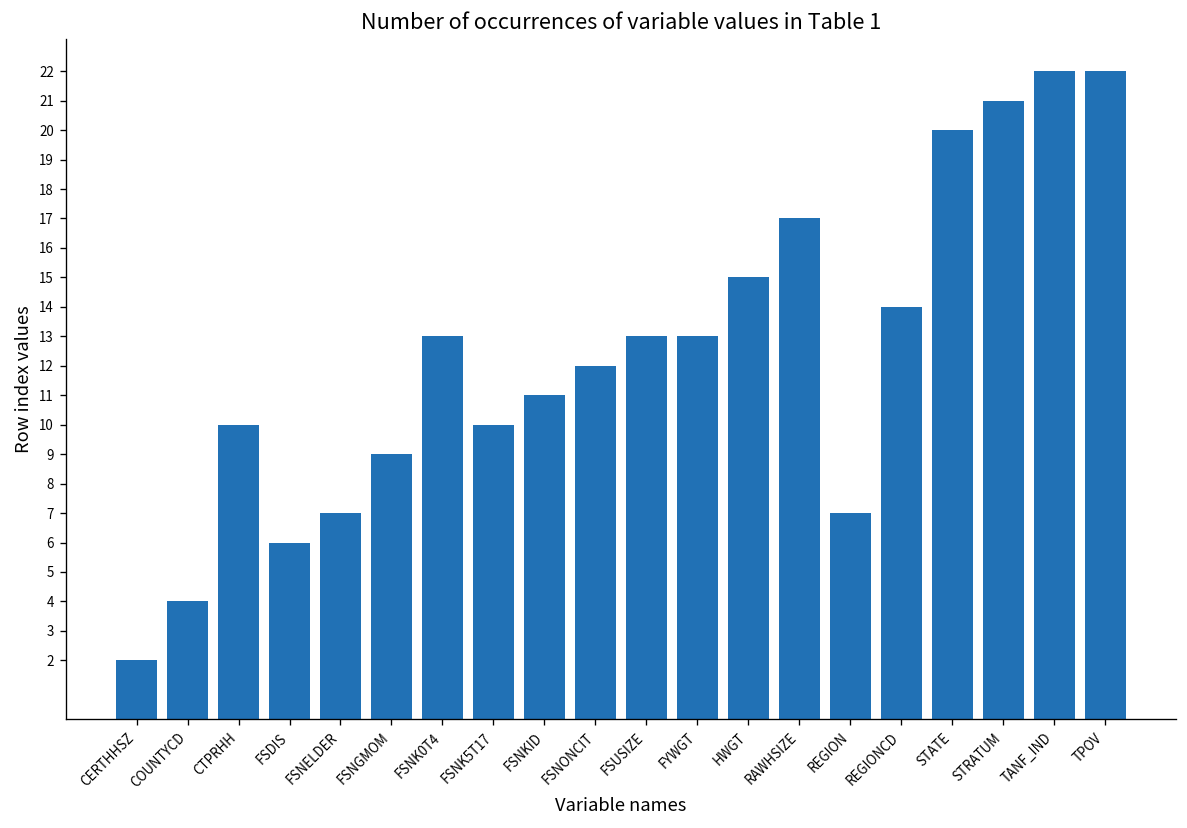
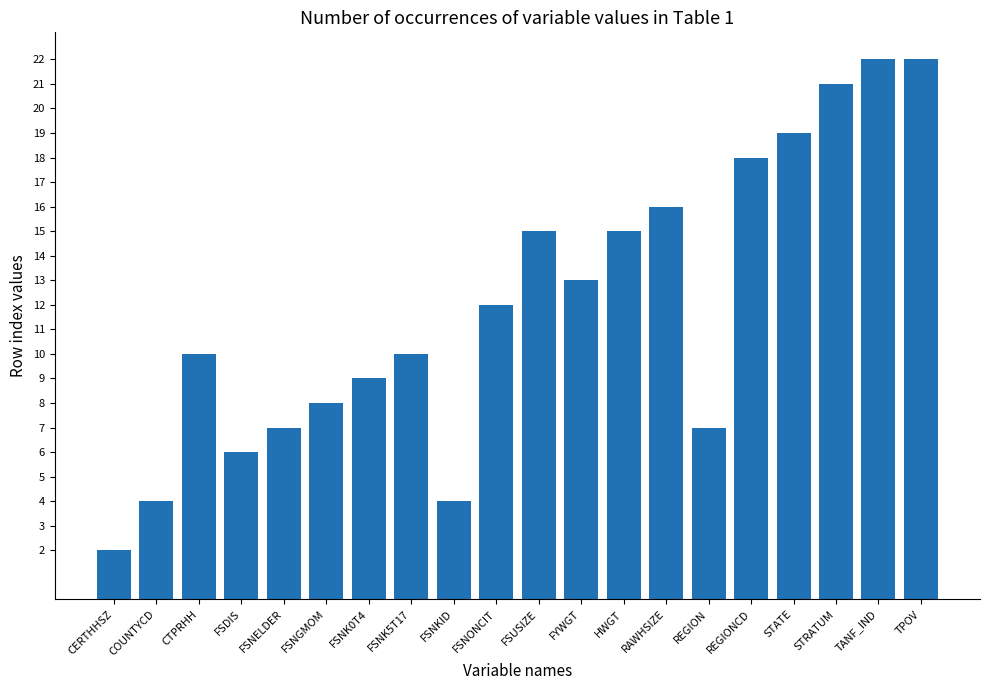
  {
    "CERTHHSZ": 2,
    "COUNTYCD": 4,
    "CTPRHH": 10,
    "FSDIS": 6,
    "FSNELDER": 7,
-   "FSNGMOM": 9,
-   "FSNK0T4": 13,
+   "FSNGMOM": 8,
+   "FSNK0T4": 9,
    "FSNK5T17": 10,
-   "FSNKID": 11,
+   "FSNKID": 4,
    "FSNONCIT": 12,
-   "FSUSIZE": 13,
+   "FSUSIZE": 15,
    "FYWGT": 13,
    "HWGT": 15,
-   "RAWHSIZE": 17,
+   "RAWHSIZE": 16,
    "REGION": 7,
-   "REGIONCD": 14,
-   "STATE": 20,
+   "REGIONCD": 18,
+   "STATE": 19,
    "STRATUM": 21,
    "TANF_IND": 22,
    "TPOV": 22
  }
